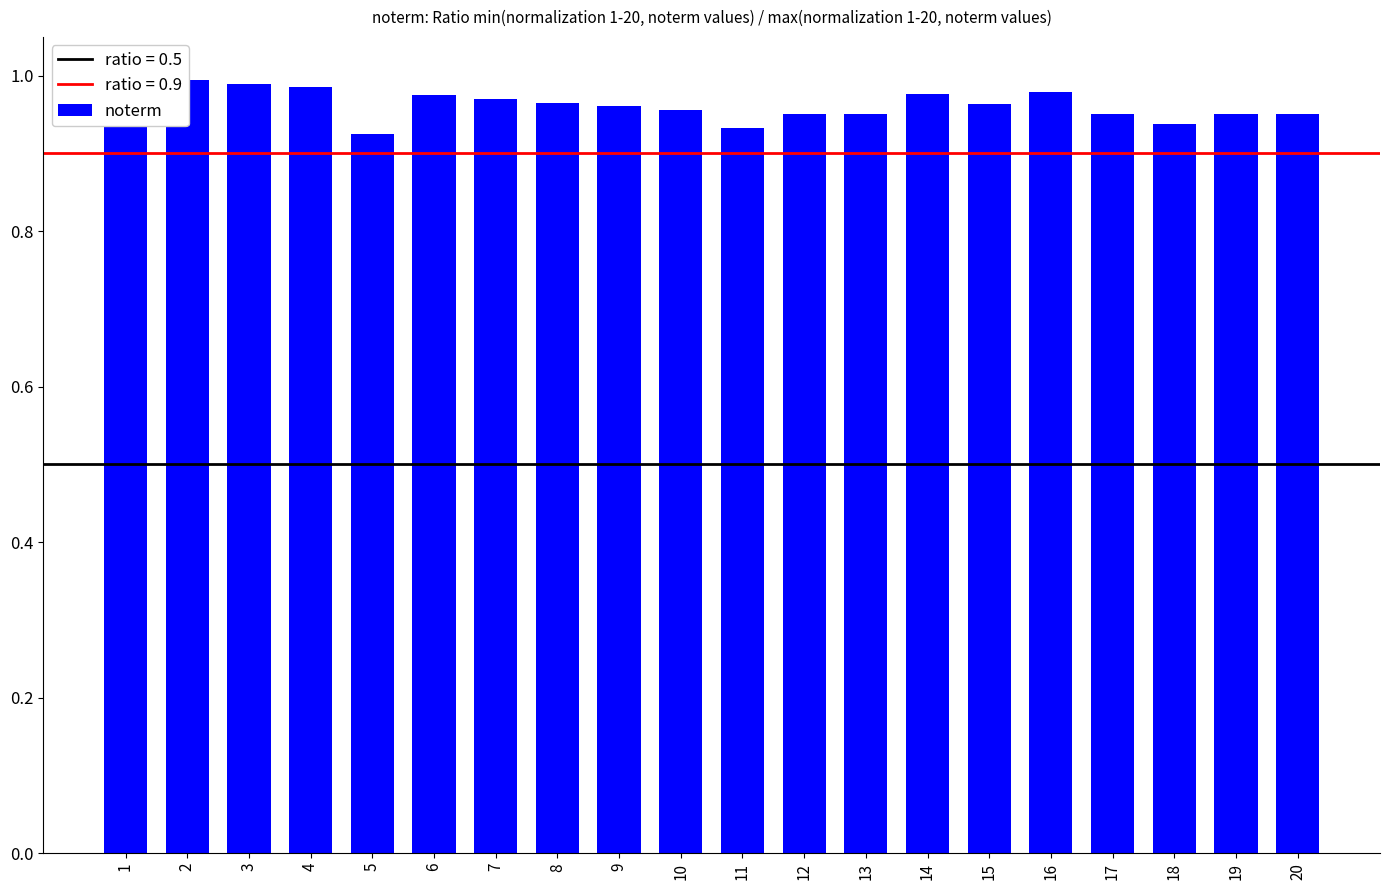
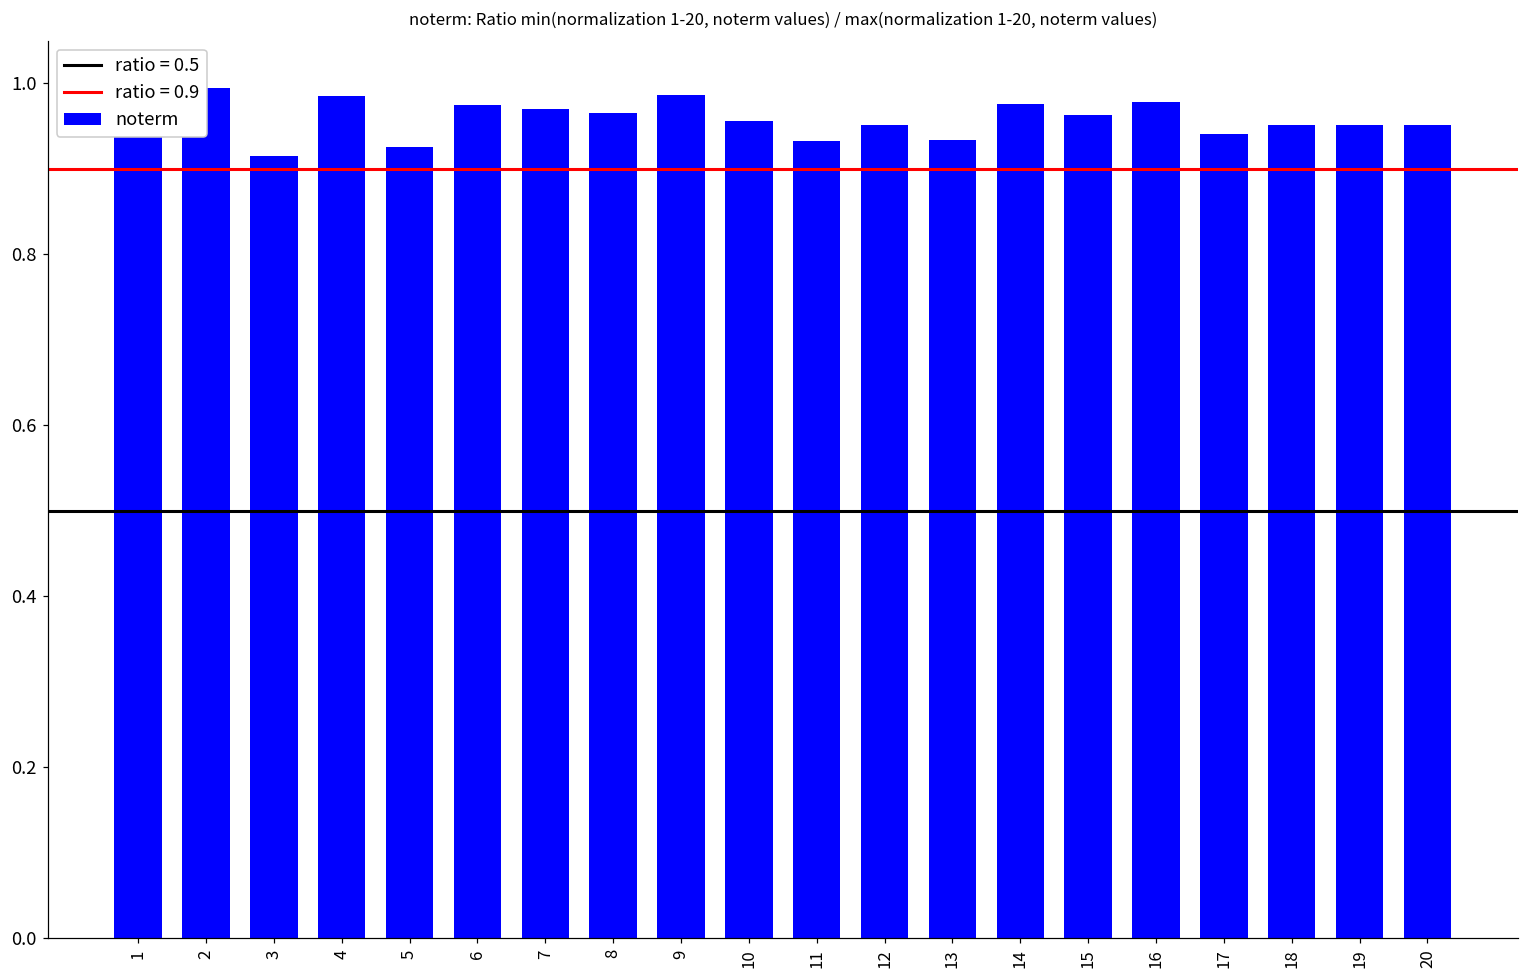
  {
-   "3": 0.99,
+   "3": 0.91,
    "4": 0.99,
    "5": 0.93,
    "6": 0.98,
    "7": 0.97,
    "8": 0.97,
-   "9": 0.96,
+   "9": 0.99,
    "10": 0.96,
    "11": 0.93,
    "12": 0.95,
-   "13": 0.95,
+   "13": 0.93,
    "14": 0.98,
    "15": 0.96,
    "16": 0.98,
-   "17": 0.95,
-   "18": 0.94,
+   "17": 0.94,
+   "18": 0.95,
    "19": 0.95,
    "20": 0.95
  }
